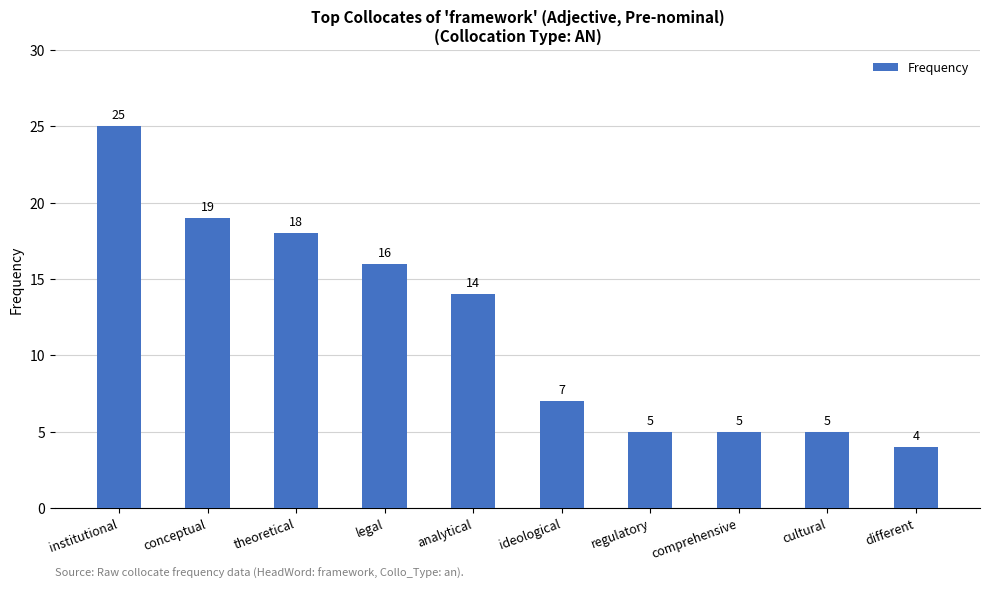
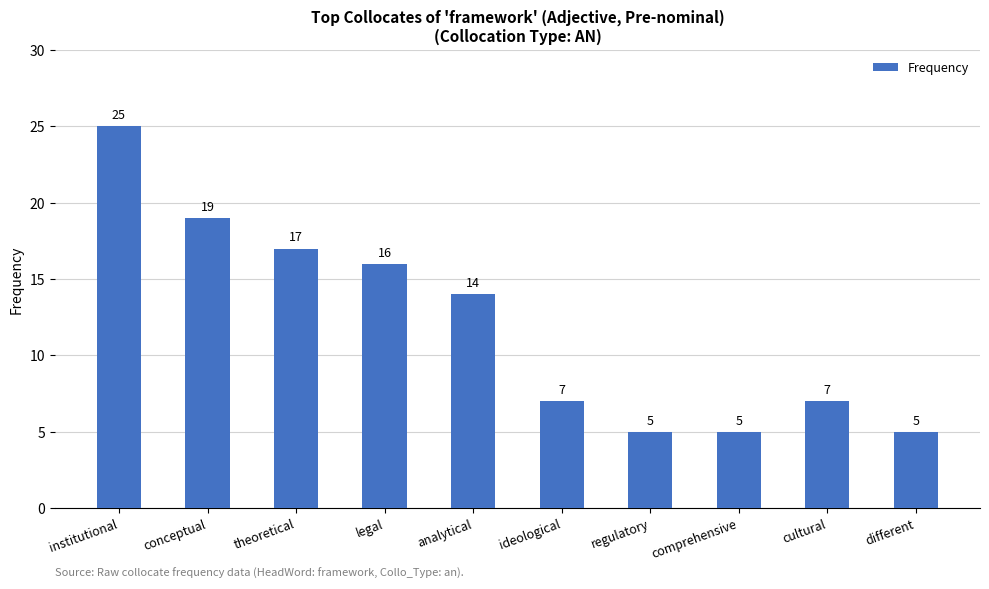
  {
    "institutional": 25,
    "conceptual": 19,
-   "theoretical": 18,
+   "theoretical": 17,
    "legal": 16,
    "analytical": 14,
    "ideological": 7,
    "regulatory": 5,
    "comprehensive": 5,
-   "cultural": 5,
-   "different": 4
+   "cultural": 7,
+   "different": 5
  }
